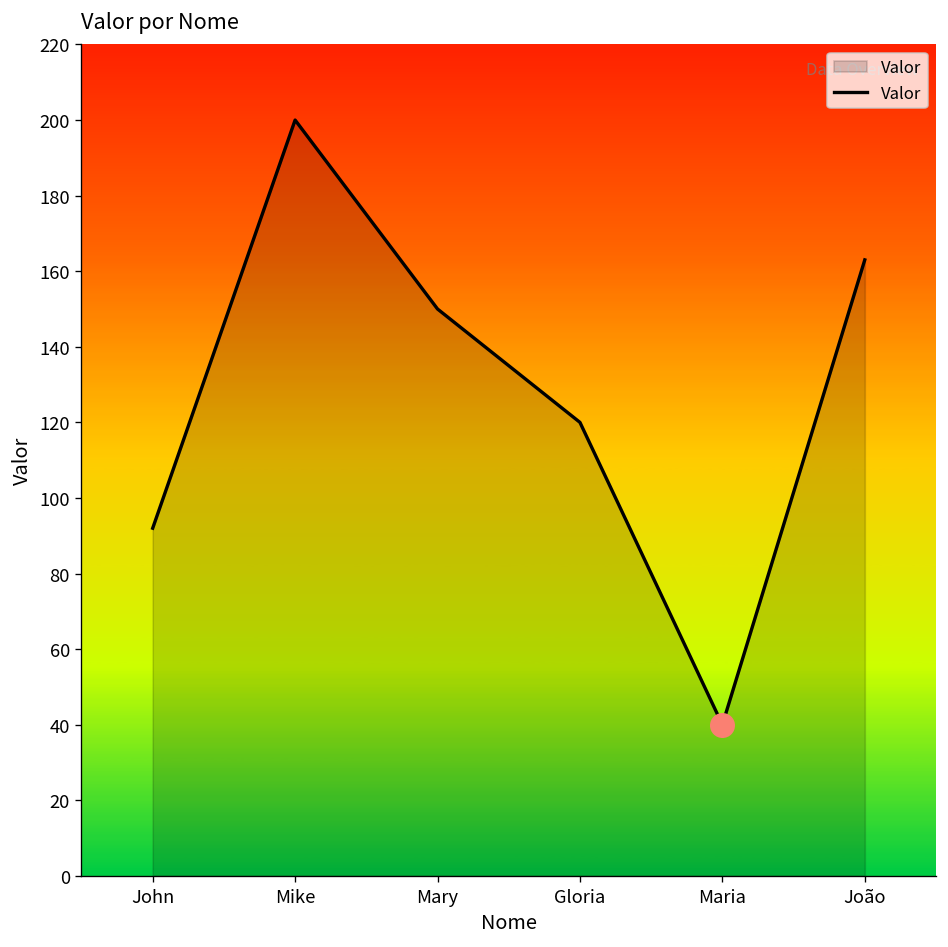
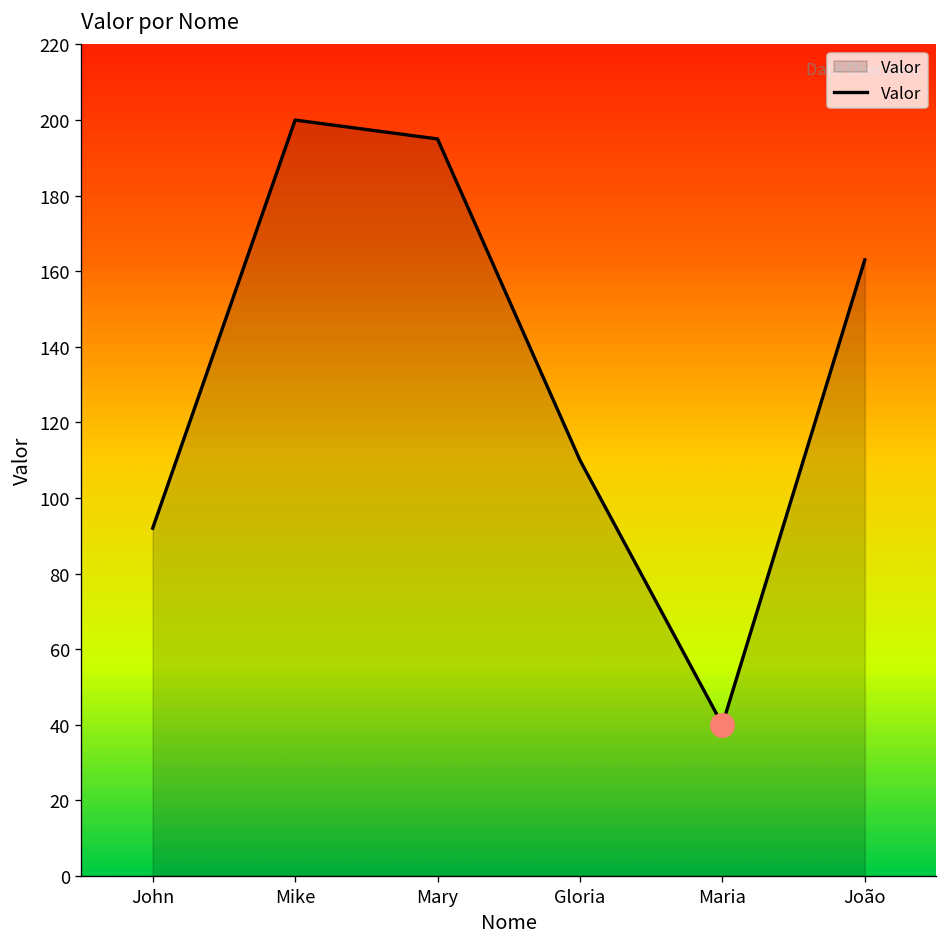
  {
    "Valor": {
      "John": 92,
      "Mike": 200,
-     "Mary": 150,
-     "Gloria": 120,
+     "Mary": 195,
+     "Gloria": 110,
      "João": 163
    }
  }
